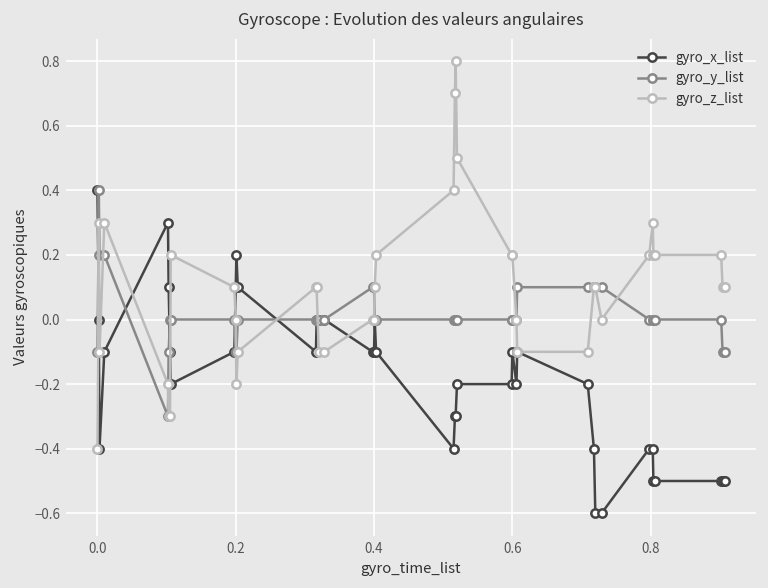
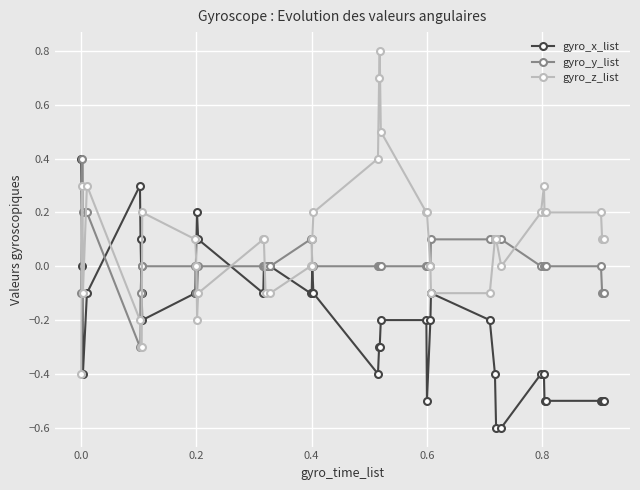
  {
    "gyro_x_list": {
      "0.4": -0.1,
-     "0.6": -0.1
+     "0.6": -0.5
    },
    "gyro_y_list": {
      "0.6": 0.0
    },
    "gyro_z_list": {
      "0.6": 0.2
    }
  }
